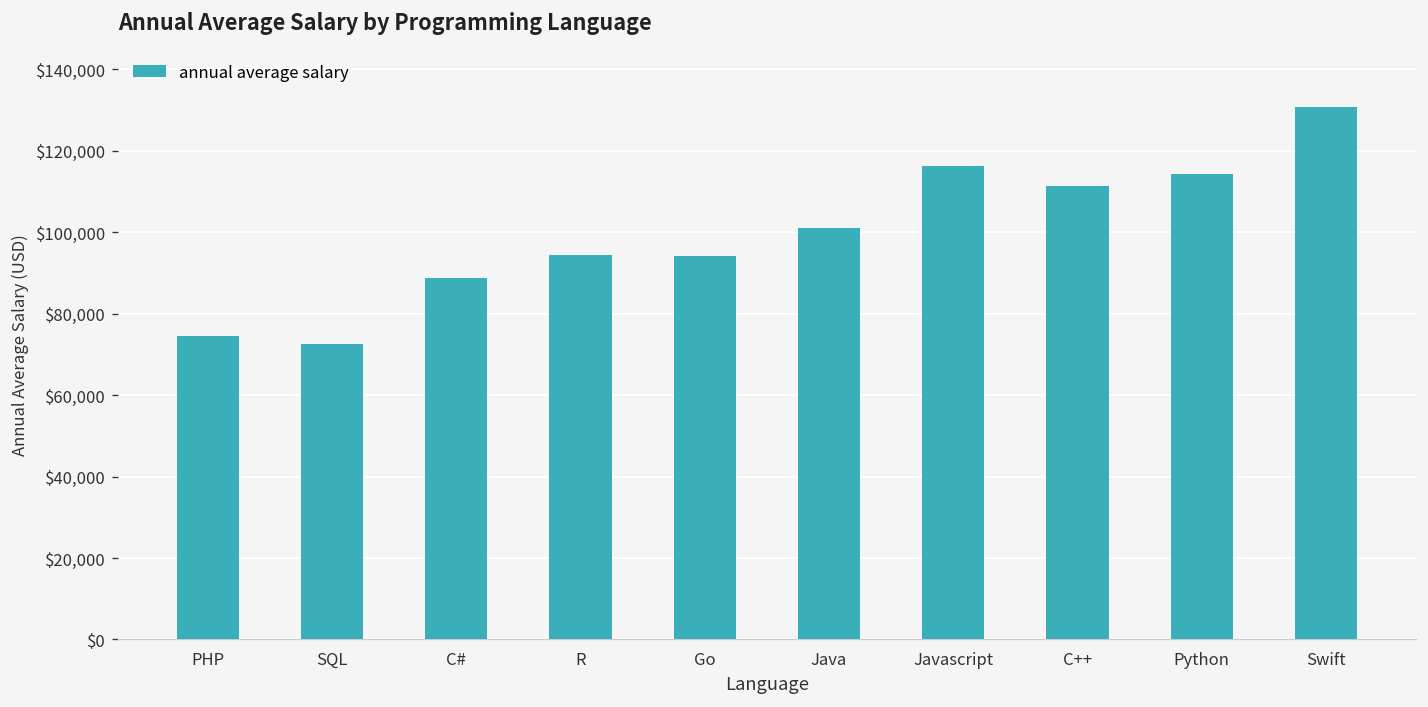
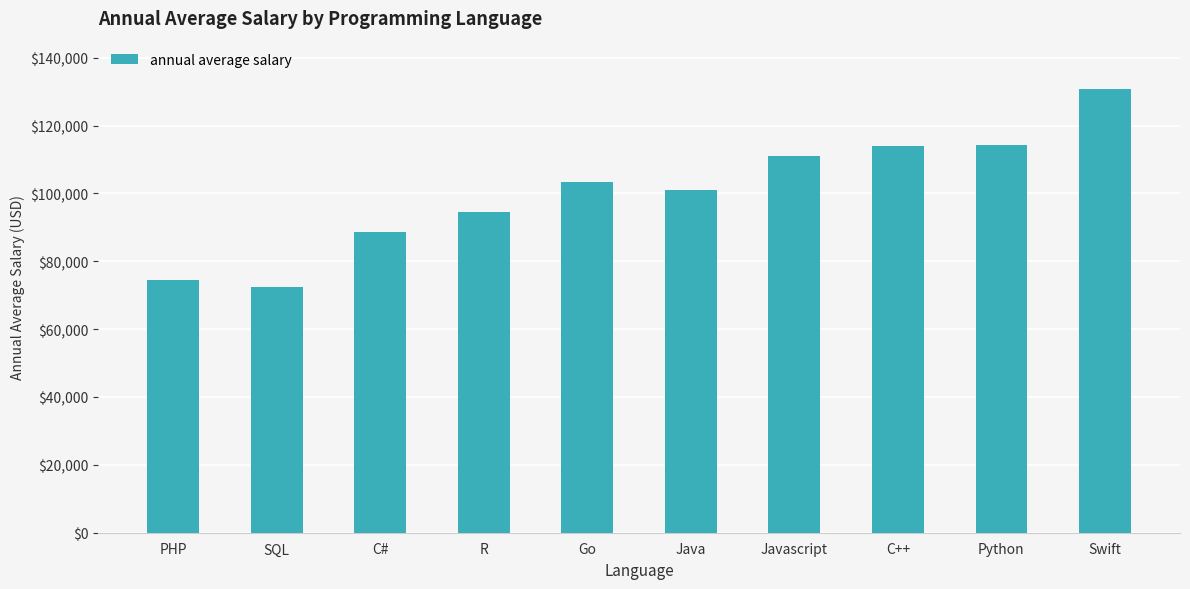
  {
    "PHP": "$74,000",
    "SQL": "$73,000",
    "C#": "$89,000",
    "R": "$95,000",
-   "Go": "$94,000",
+   "Go": "$103,000",
    "Java": "$101,000",
-   "Javascript": "$116,000",
-   "C++": "$111,000",
+   "Javascript": "$111,000",
+   "C++": "$114,000",
    "Python": "$114,000",
    "Swift": "$131,000"
  }
